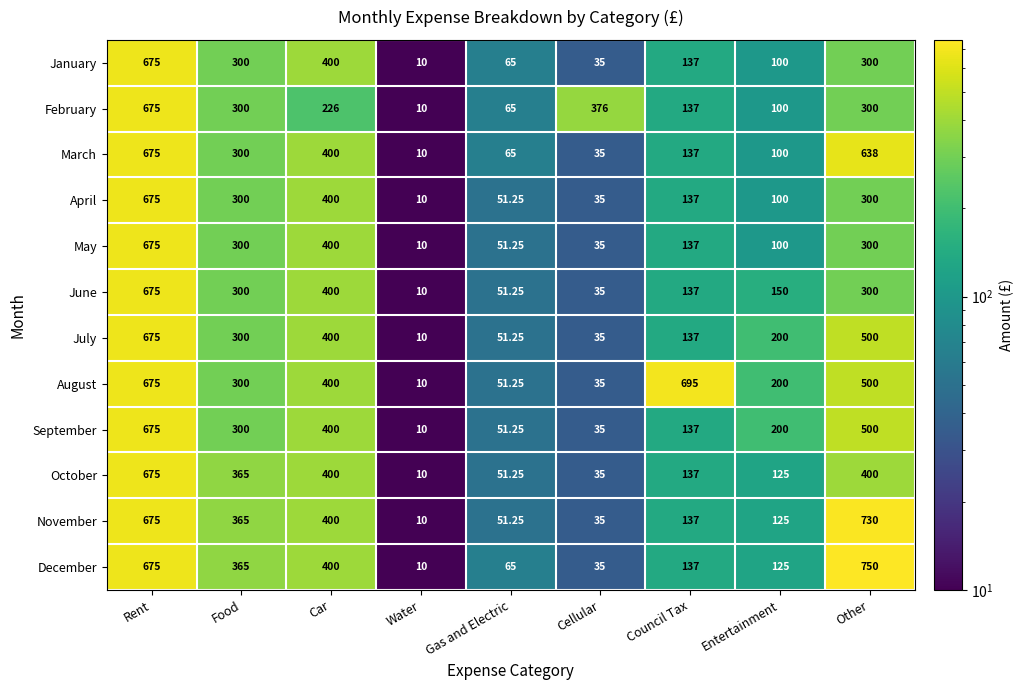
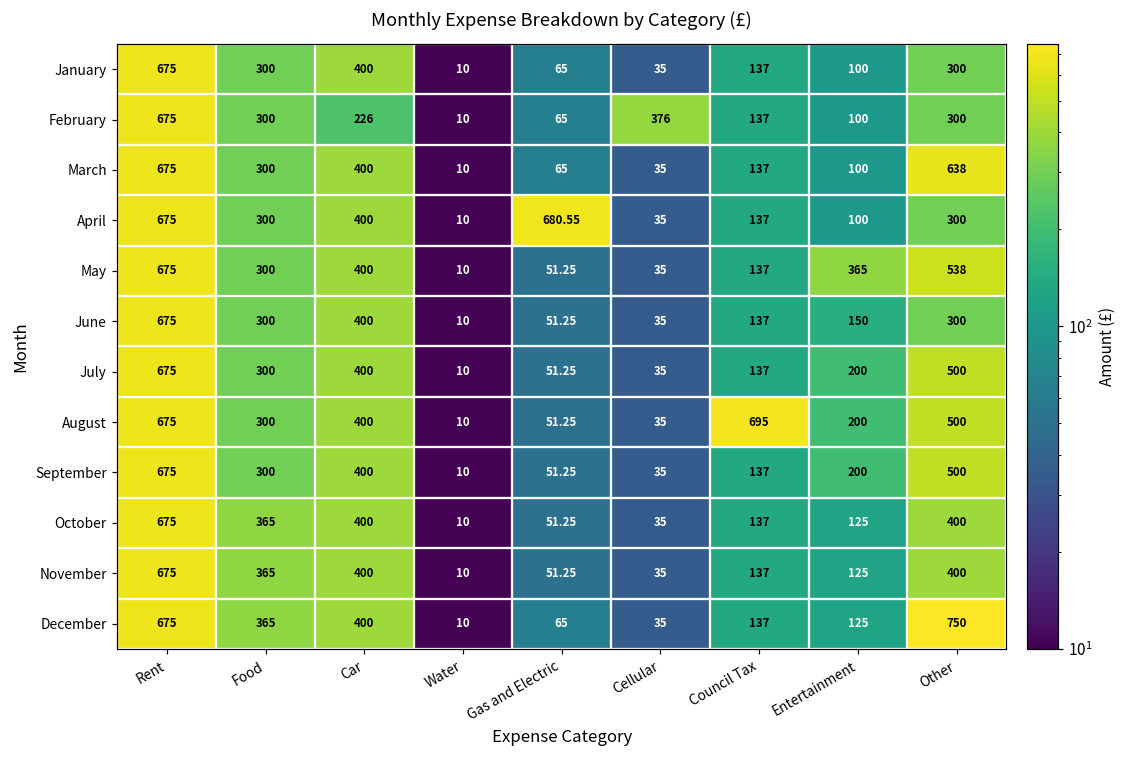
  {
    "January": {
      "Rent": 675,
      "Food": 300,
      "Car": 400,
      "Water": 10,
      "Gas and Electric": 65,
      "Cellular": 35,
      "Council Tax": 137,
      "Entertainment": 100,
      "Other": 300
    },
    "February": {
      "Rent": 675,
      "Food": 300,
      "Car": 226,
      "Water": 10,
      "Gas and Electric": 65,
      "Cellular": 376,
      "Council Tax": 137,
      "Entertainment": 100,
      "Other": 300
    },
    "March": {
      "Rent": 675,
      "Food": 300,
      "Car": 400,
      "Water": 10,
      "Gas and Electric": 65,
      "Cellular": 35,
      "Council Tax": 137,
      "Entertainment": 100,
      "Other": 638
    },
    "April": {
      "Rent": 675,
      "Food": 300,
      "Car": 400,
      "Water": 10,
-     "Gas and Electric": 51.25,
+     "Gas and Electric": 680.55,
      "Cellular": 35,
      "Council Tax": 137,
      "Entertainment": 100,
      "Other": 300
    },
    "May": {
      "Rent": 675,
      "Food": 300,
      "Car": 400,
      "Water": 10,
      "Gas and Electric": 51.25,
      "Cellular": 35,
      "Council Tax": 137,
-     "Entertainment": 100,
-     "Other": 300
+     "Entertainment": 365,
+     "Other": 538
    },
    "June": {
      "Rent": 675,
      "Food": 300,
      "Car": 400,
      "Water": 10,
      "Gas and Electric": 51.25,
      "Cellular": 35,
      "Council Tax": 137,
      "Entertainment": 150,
      "Other": 300
    },
    "July": {
      "Rent": 675,
      "Food": 300,
      "Car": 400,
      "Water": 10,
      "Gas and Electric": 51.25,
      "Cellular": 35,
      "Council Tax": 137,
      "Entertainment": 200,
      "Other": 500
    },
    "August": {
      "Rent": 675,
      "Food": 300,
      "Car": 400,
      "Water": 10,
      "Gas and Electric": 51.25,
      "Cellular": 35,
      "Council Tax": 695,
      "Entertainment": 200,
      "Other": 500
    },
    "September": {
      "Rent": 675,
      "Food": 300,
      "Car": 400,
      "Water": 10,
      "Gas and Electric": 51.25,
      "Cellular": 35,
      "Council Tax": 137,
      "Entertainment": 200,
      "Other": 500
    },
    "October": {
      "Rent": 675,
      "Food": 365,
      "Car": 400,
      "Water": 10,
      "Gas and Electric": 51.25,
      "Cellular": 35,
      "Council Tax": 137,
      "Entertainment": 125,
      "Other": 400
    },
    "November": {
      "Rent": 675,
      "Food": 365,
      "Car": 400,
      "Water": 10,
      "Gas and Electric": 51.25,
      "Cellular": 35,
      "Council Tax": 137,
      "Entertainment": 125,
-     "Other": 730
+     "Other": 400
    },
    "December": {
      "Rent": 675,
      "Food": 365,
      "Car": 400,
      "Water": 10,
      "Gas and Electric": 65,
      "Cellular": 35,
      "Council Tax": 137,
      "Entertainment": 125,
      "Other": 750
    }
  }
